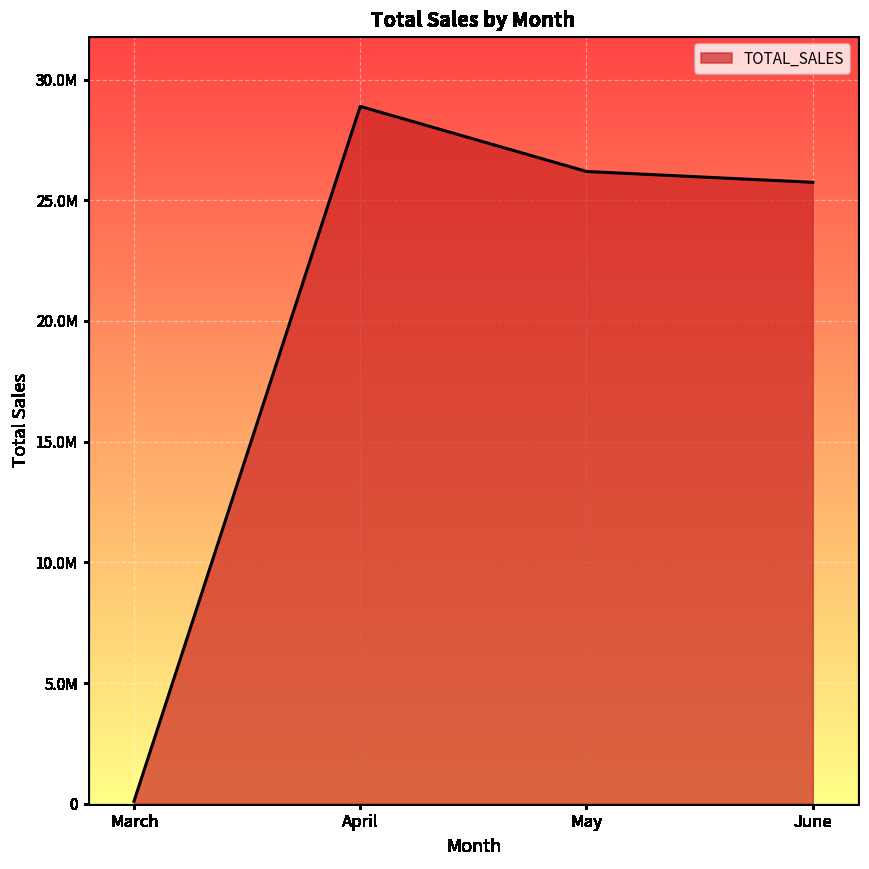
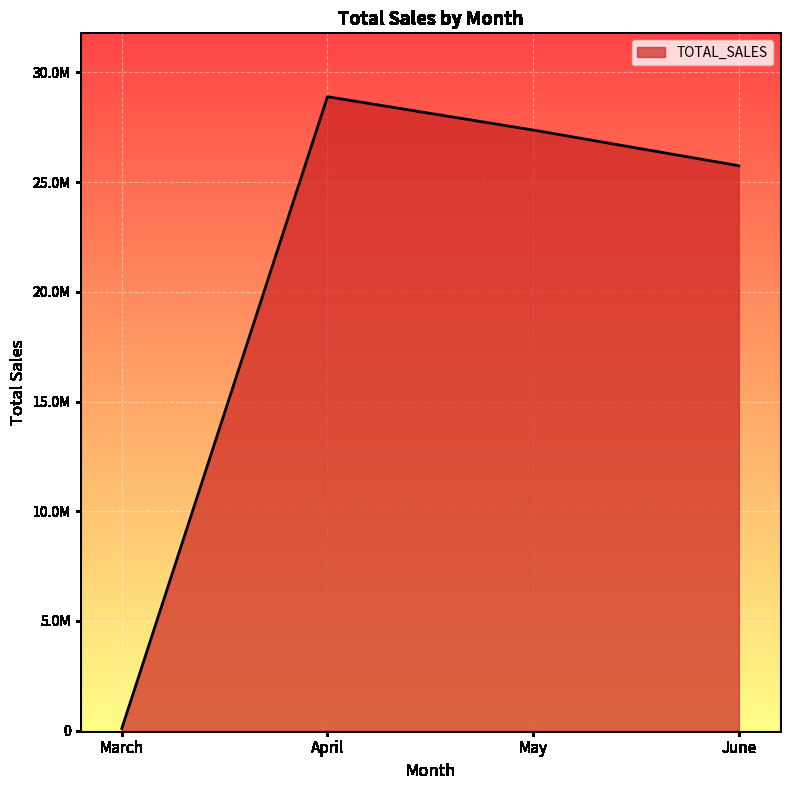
  {
    "March": 100000,
    "April": 28900000,
-   "May": 26200000,
+   "May": 27400000,
    "June": 25700000
  }
